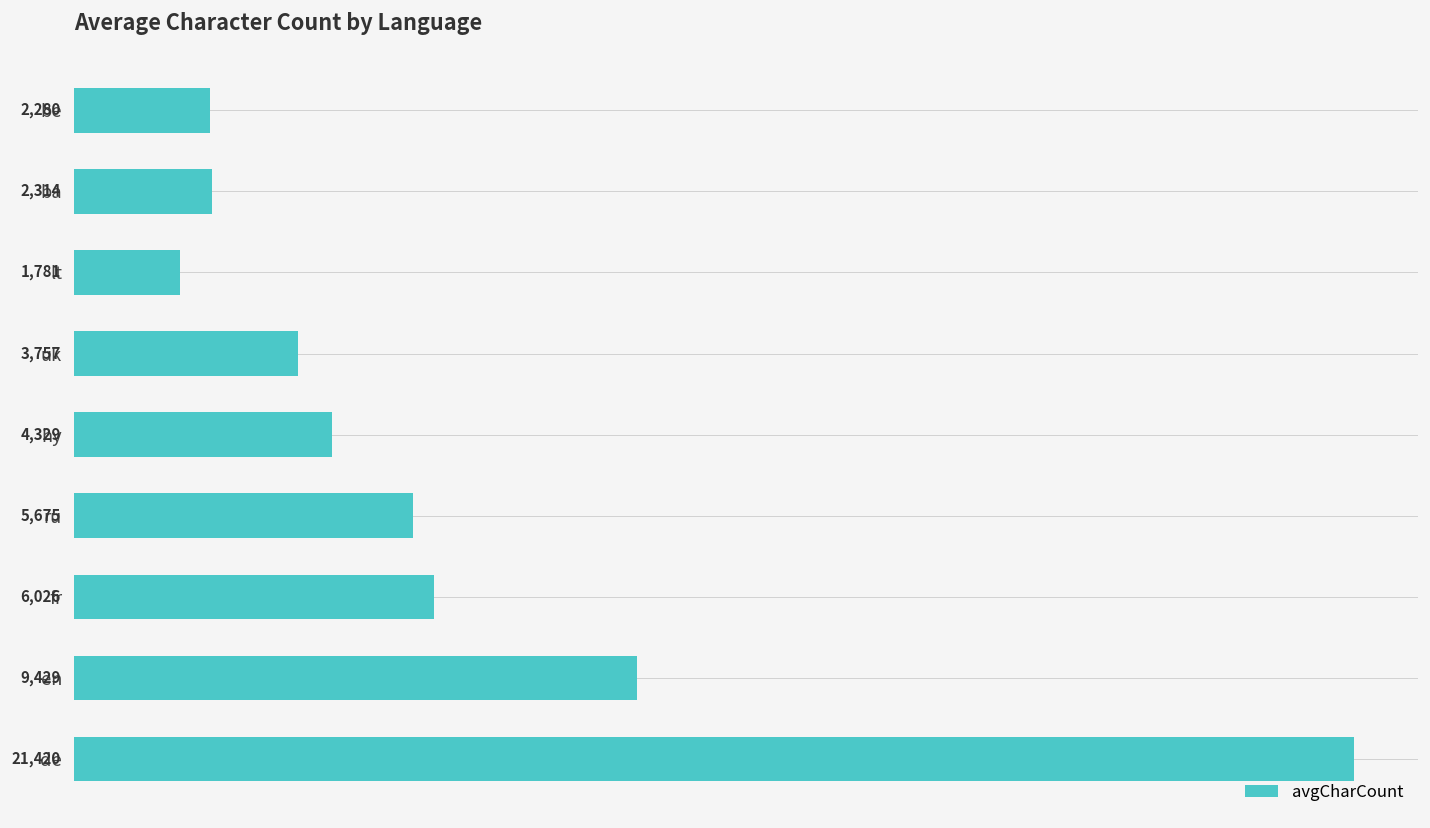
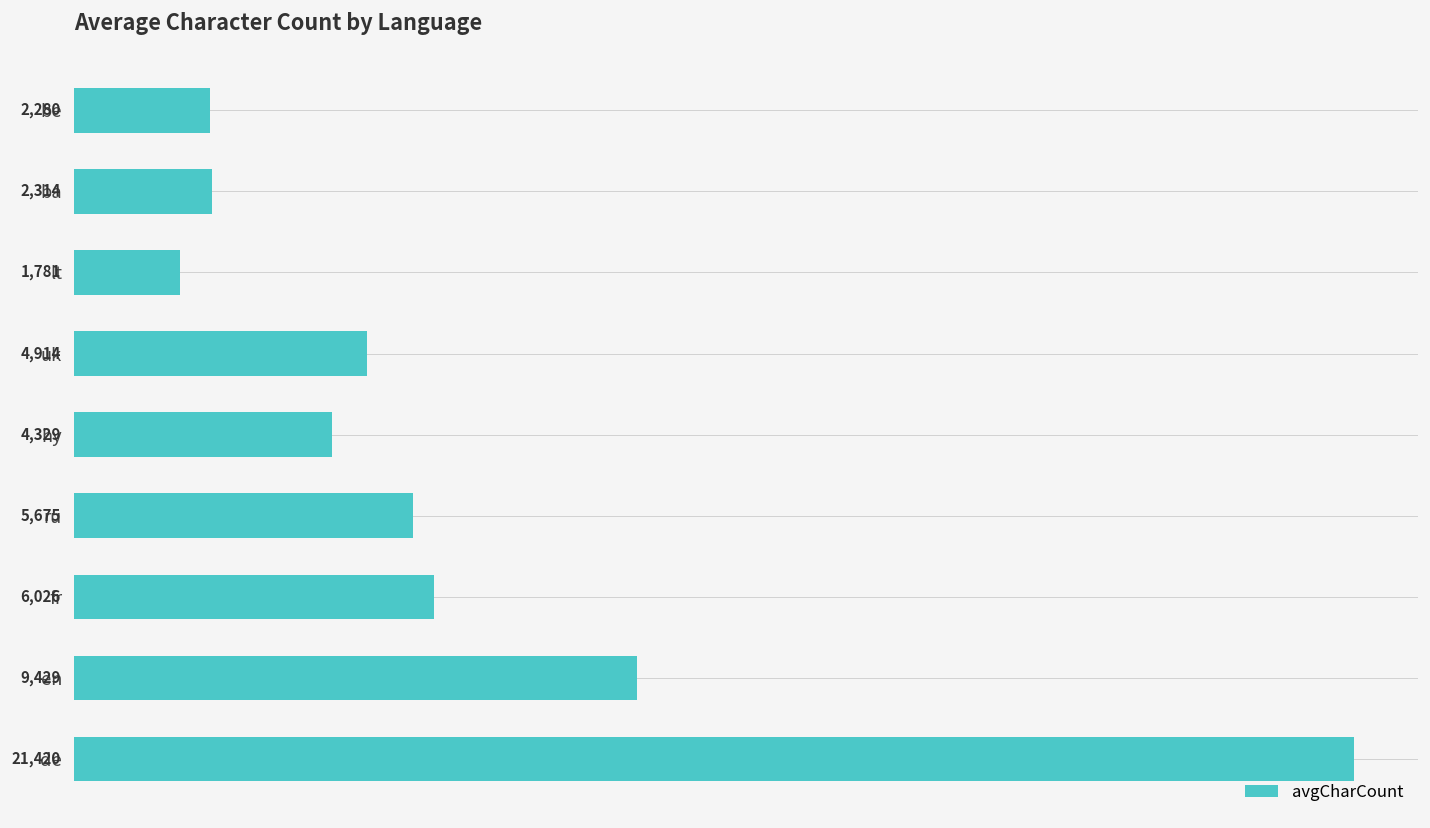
  {
-   "uk": "3,757"
+   "uk": "4,914"
  }
